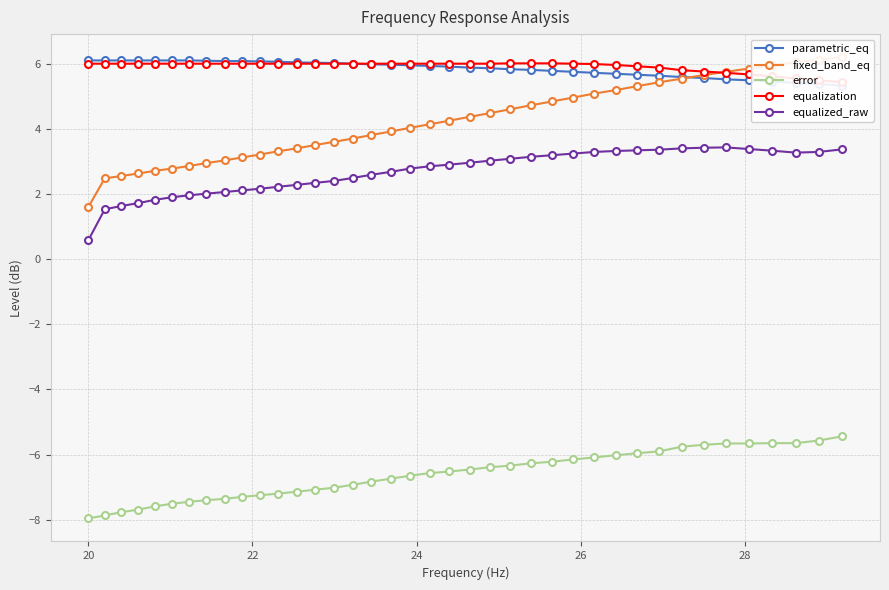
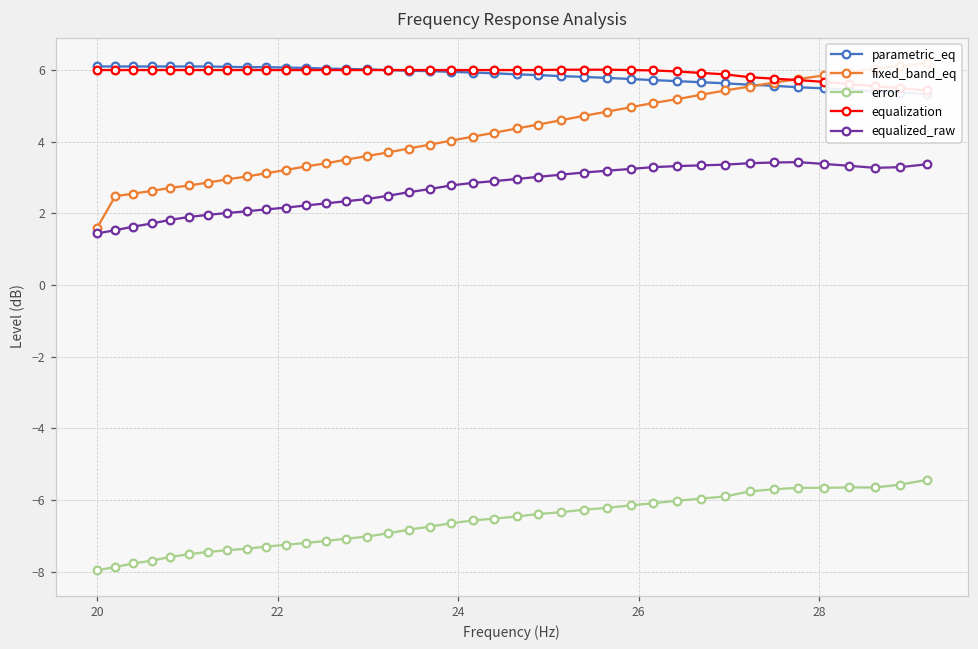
  {
    "parametric_eq": {
      "20": 6.1
    },
    "fixed_band_eq": {
      "20": 1.6
    },
    "error": {
      "20": -8.0
    },
    "equalization": {
      "20": 6.0
    },
    "equalized_raw": {
-     "20": 0.6
+     "20": 1.4
    }
  }
